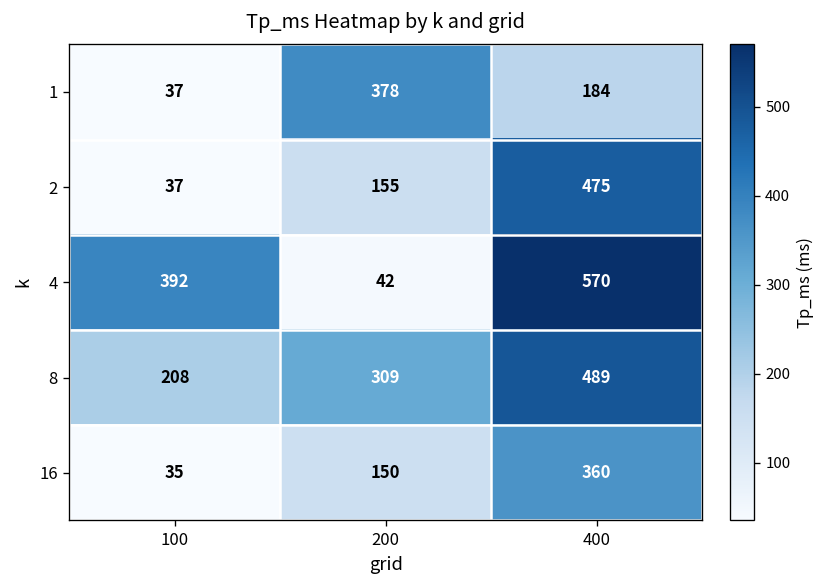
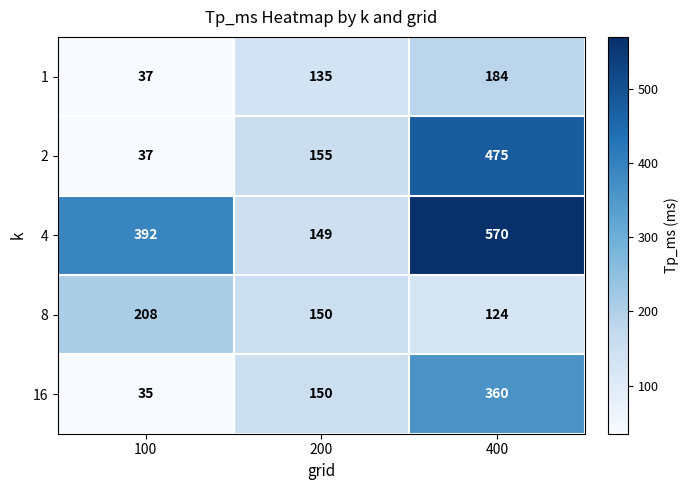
  {
    "1": {
      "100": 37,
-     "200": 378,
+     "200": 135,
      "400": 184
    },
    "2": {
      "100": 37,
      "200": 155,
      "400": 475
    },
    "4": {
      "100": 392,
-     "200": 42,
+     "200": 149,
      "400": 570
    },
    "8": {
      "100": 208,
-     "200": 309,
-     "400": 489
+     "200": 150,
+     "400": 124
    },
    "16": {
      "100": 35,
      "200": 150,
      "400": 360
    }
  }
